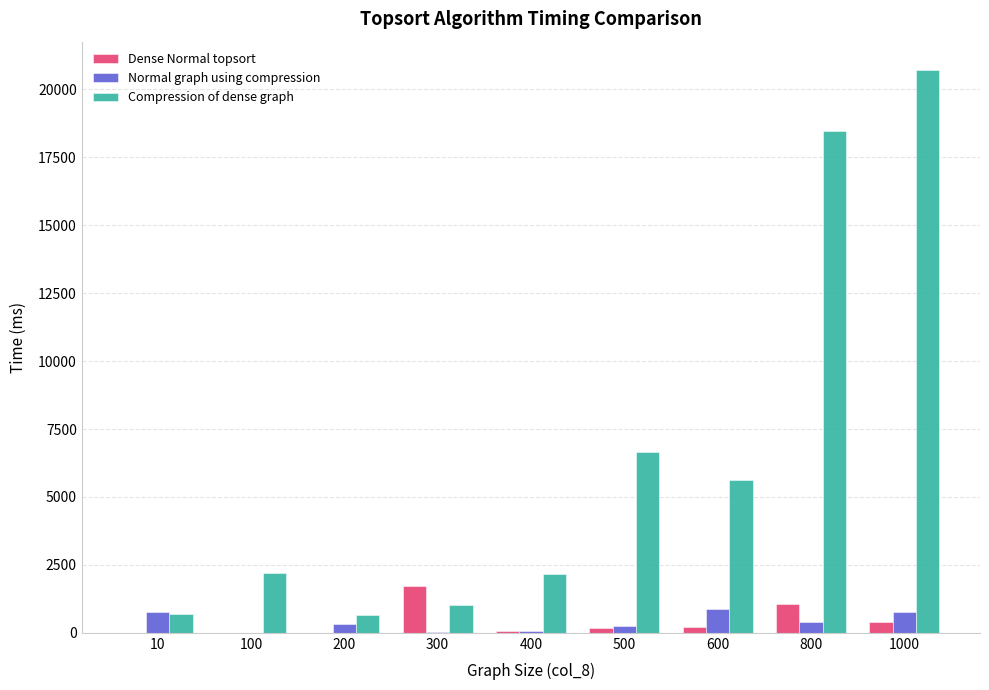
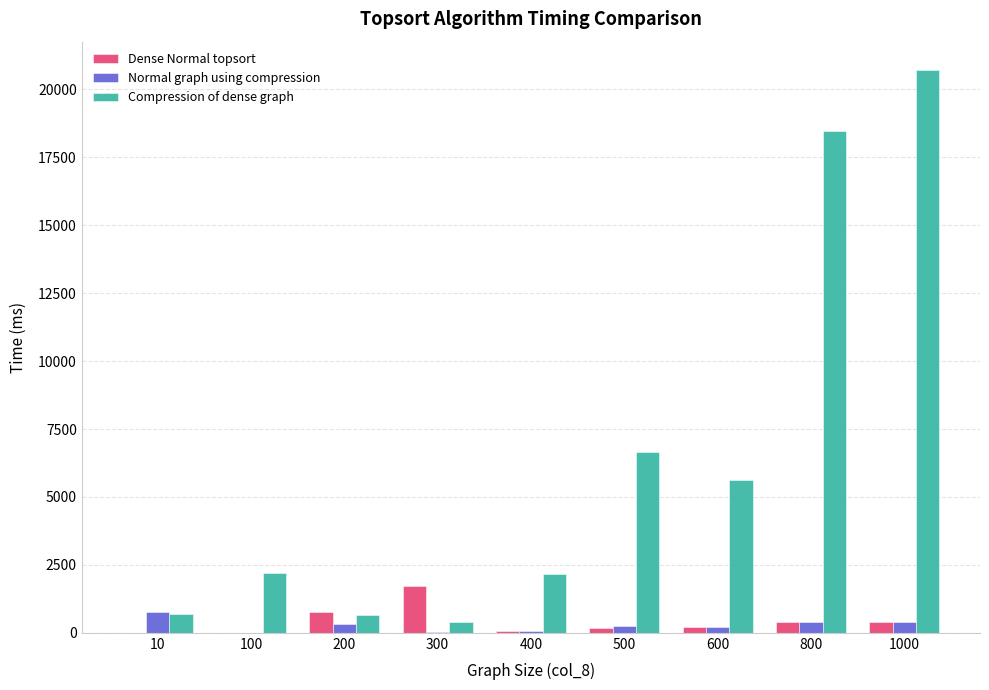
  {
    "Dense Normal topsort": {
-     "200": 0,
+     "200": 800,
      "300": 1700,
      "500": 200,
      "600": 200,
-     "800": 1100,
+     "800": 400,
      "1000": 400
    },
    "Normal graph using compression": {
      "10": 800,
      "200": 300,
      "500": 200,
-     "600": 900,
+     "600": 200,
      "800": 400,
-     "1000": 800
+     "1000": 400
    },
    "Compression of dense graph": {
      "10": 700,
      "100": 2200,
      "200": 700,
-     "300": 1000,
+     "300": 400,
      "400": 2200,
      "500": 6700,
      "600": 5600,
      "800": 18500,
      "1000": 20700
    }
  }
